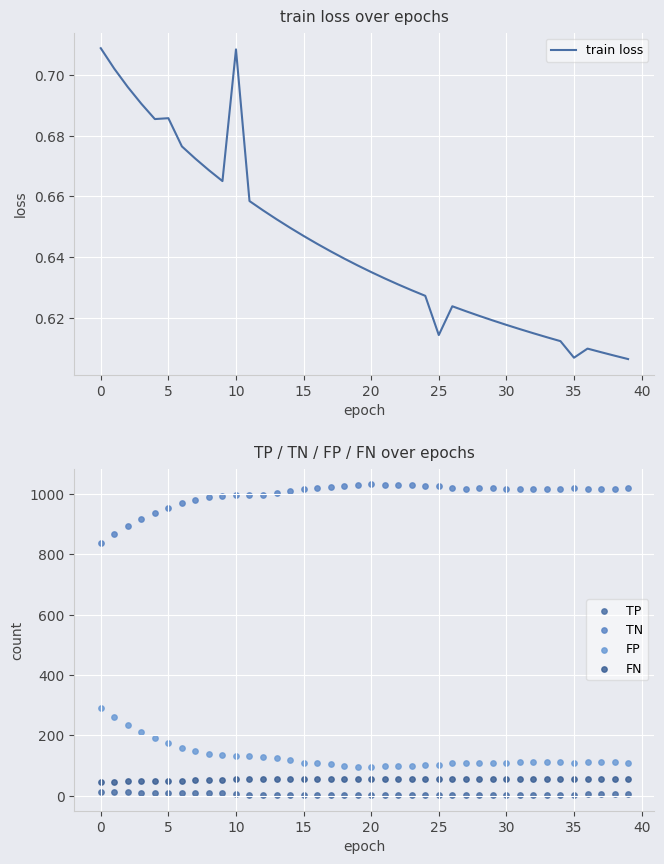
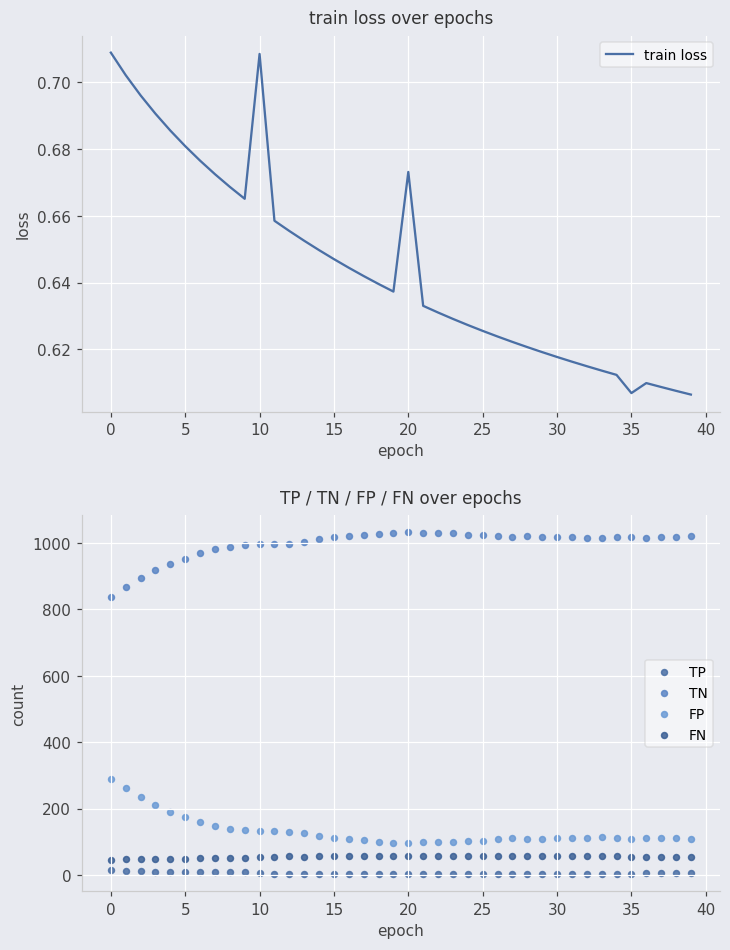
  {
    "train loss over epochs": {
      "0": 0.709,
-     "5": 0.686,
+     "5": 0.681,
      "10": 0.708,
      "15": 0.647,
-     "20": 0.635,
-     "25": 0.614,
+     "20": 0.673,
+     "25": 0.626,
      "30": 0.618,
      "35": 0.607
    }
  }
